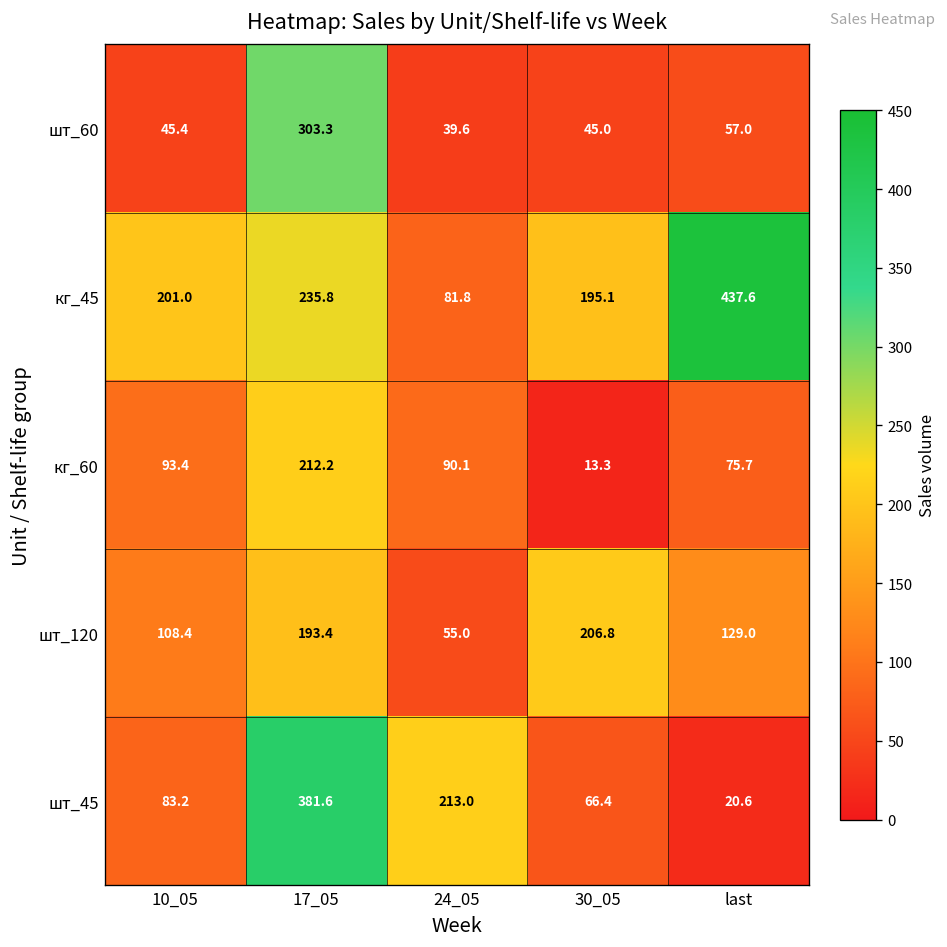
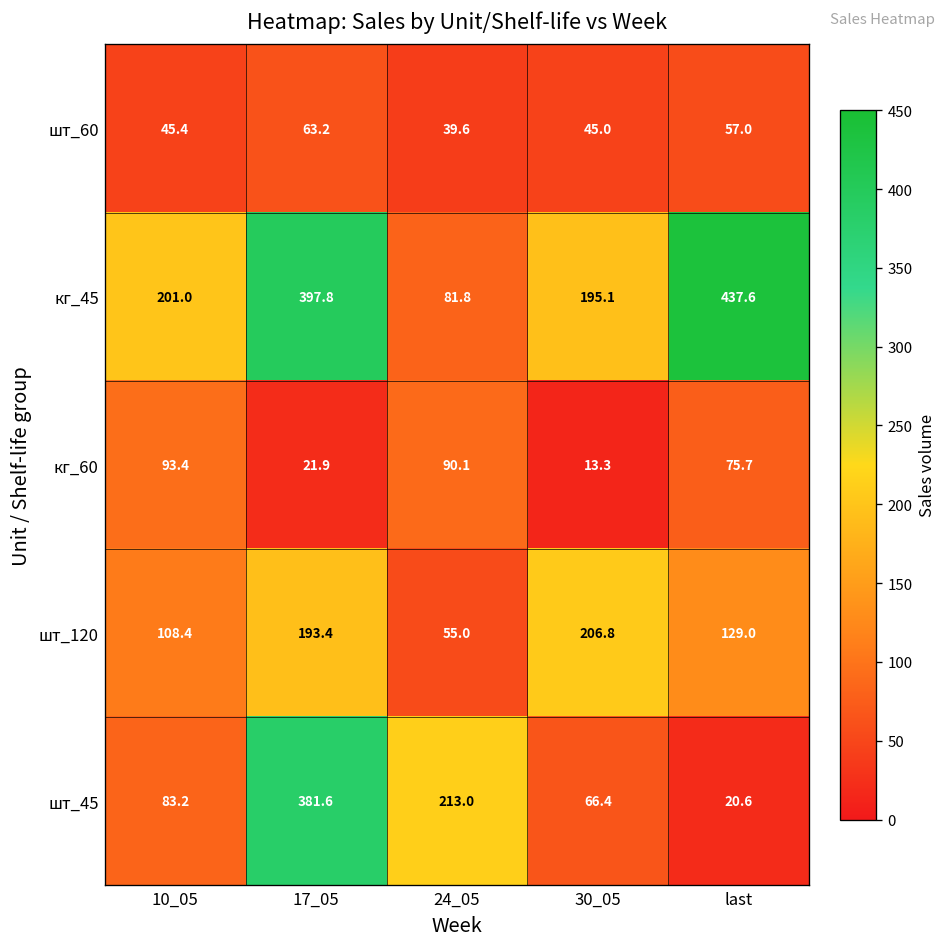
  {
    "шт_60": {
      "10_05": 45.4,
-     "17_05": 303.3,
+     "17_05": 63.2,
      "24_05": 39.6,
      "30_05": 45.0,
      "last": 57.0
    },
    "кг_45": {
      "10_05": 201.0,
-     "17_05": 235.8,
+     "17_05": 397.8,
      "24_05": 81.8,
      "30_05": 195.1,
      "last": 437.6
    },
    "кг_60": {
      "10_05": 93.4,
-     "17_05": 212.2,
+     "17_05": 21.9,
      "24_05": 90.1,
      "30_05": 13.3,
      "last": 75.7
    },
    "шт_120": {
      "10_05": 108.4,
      "17_05": 193.4,
      "24_05": 55.0,
      "30_05": 206.8,
      "last": 129.0
    },
    "шт_45": {
      "10_05": 83.2,
      "17_05": 381.6,
      "24_05": 213.0,
      "30_05": 66.4,
      "last": 20.6
    }
  }
